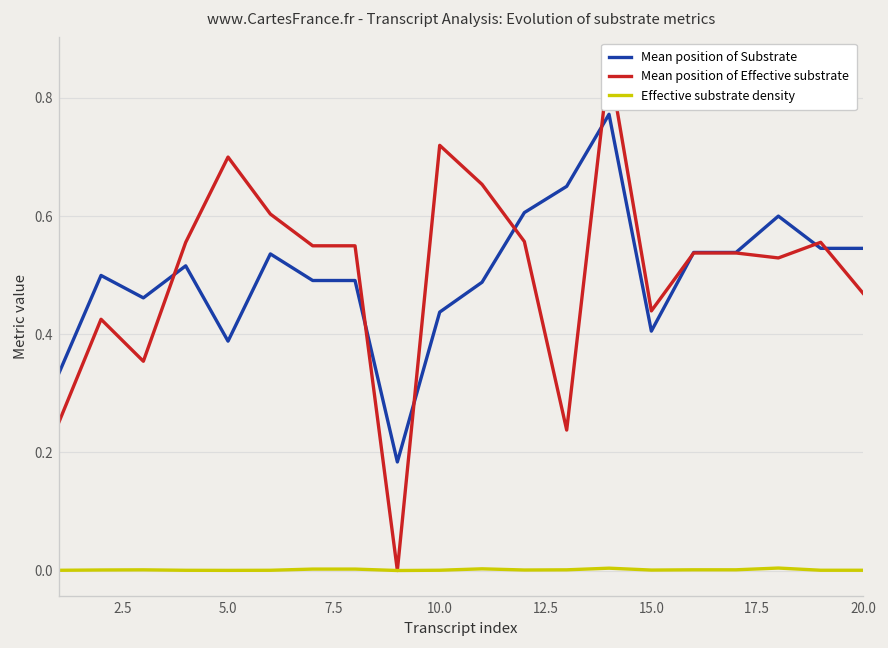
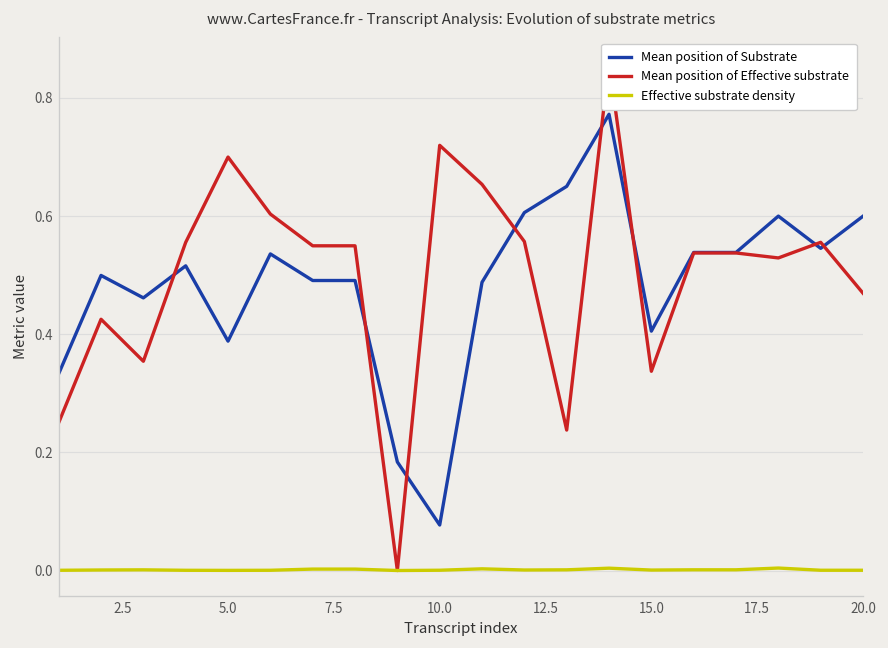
  {
    "Mean position of Substrate": {
      "5.0": 0.39,
-     "10.0": 0.44,
+     "10.0": 0.08,
      "15.0": 0.41,
-     "20.0": 0.55
+     "20.0": 0.60
    },
    "Mean position of Effective substrate": {
      "5.0": 0.70,
      "10.0": 0.72,
-     "15.0": 0.44,
+     "15.0": 0.34,
      "20.0": 0.47
    },
    "Effective substrate density": {
      "5.0": 0.00,
      "10.0": 0.00,
      "15.0": 0.00,
      "20.0": 0.00
    }
  }
